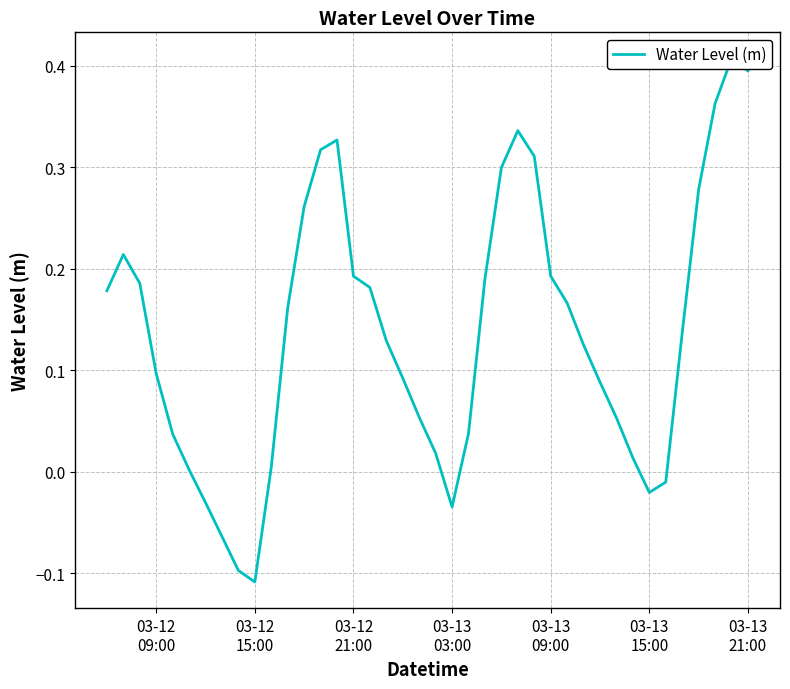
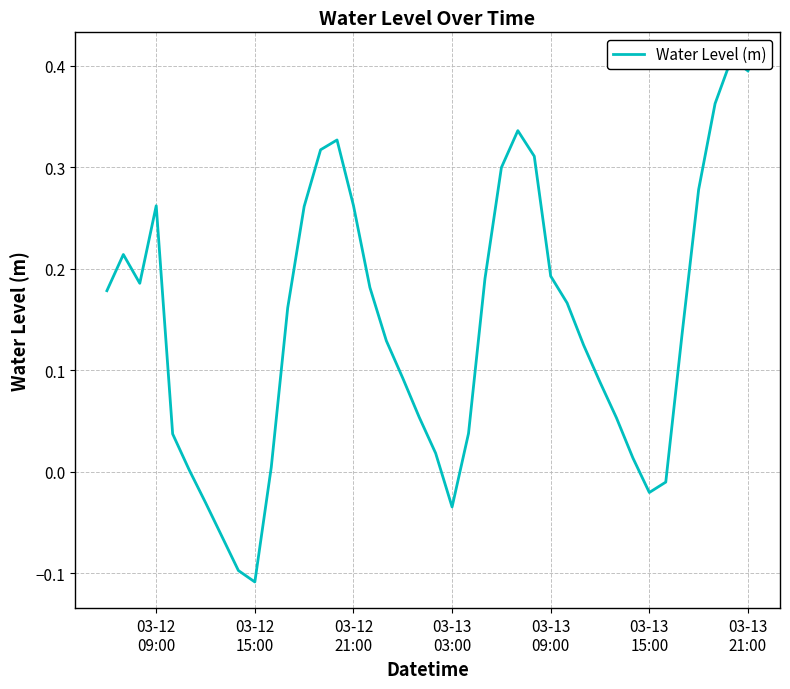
  {
-   "03-12 09:00": 0.097,
+   "03-12 09:00": 0.262,
    "03-12 15:00": -0.109,
-   "03-12 21:00": 0.193,
+   "03-12 21:00": 0.262,
    "03-13 03:00": -0.035,
    "03-13 09:00": 0.193,
    "03-13 15:00": -0.020,
    "03-13 21:00": 0.395
  }
